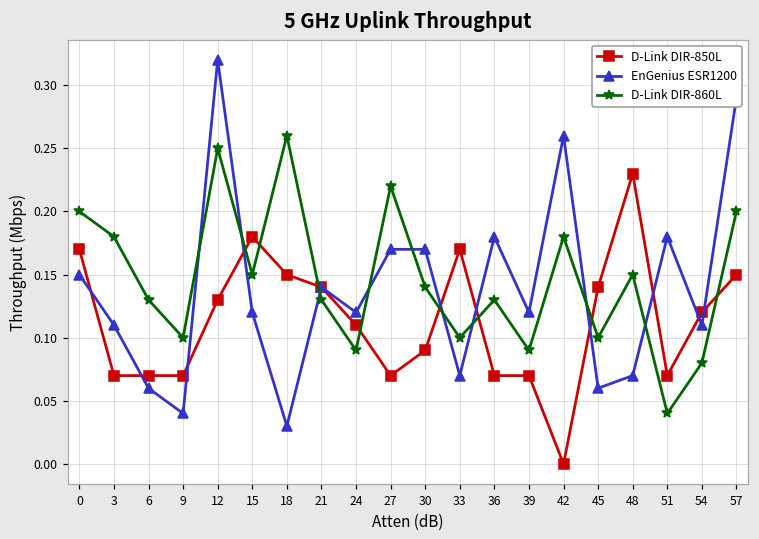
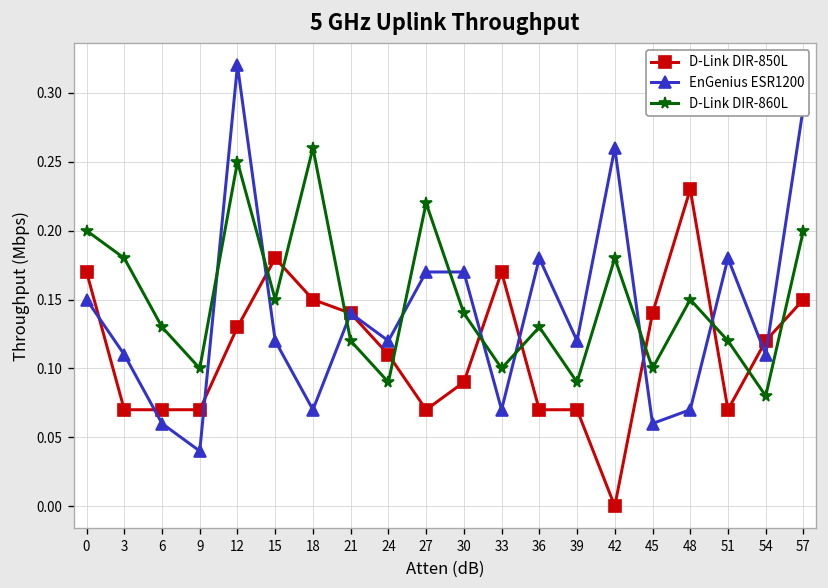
  {
    "D-Link DIR-850L": {
      "0": 0.17,
      "3": 0.07,
      "6": 0.07,
      "9": 0.07,
      "12": 0.13,
      "15": 0.18,
      "18": 0.15,
      "24": 0.11,
      "27": 0.07,
      "30": 0.09,
      "33": 0.17,
      "36": 0.07,
      "39": 0.07,
      "42": 0.00,
      "45": 0.14,
      "48": 0.23,
      "51": 0.07,
      "54": 0.12,
      "57": 0.15
    },
    "EnGenius ESR1200": {
      "0": 0.15,
      "3": 0.11,
      "6": 0.06,
      "9": 0.04,
      "12": 0.32,
      "15": 0.12,
-     "18": 0.03,
+     "18": 0.07,
      "24": 0.12,
      "27": 0.17,
      "30": 0.17,
      "33": 0.07,
      "36": 0.18,
      "39": 0.12,
      "42": 0.26,
      "45": 0.06,
      "48": 0.07,
      "51": 0.18,
      "54": 0.11
    },
    "D-Link DIR-860L": {
      "0": 0.20,
      "3": 0.18,
      "6": 0.13,
      "9": 0.10,
      "12": 0.25,
      "15": 0.15,
      "18": 0.26,
-     "21": 0.13,
+     "21": 0.12,
      "24": 0.09,
      "27": 0.22,
      "30": 0.14,
      "33": 0.10,
      "36": 0.13,
      "39": 0.09,
      "42": 0.18,
      "45": 0.10,
      "48": 0.15,
-     "51": 0.04,
+     "51": 0.12,
      "54": 0.08,
      "57": 0.20
    }
  }
